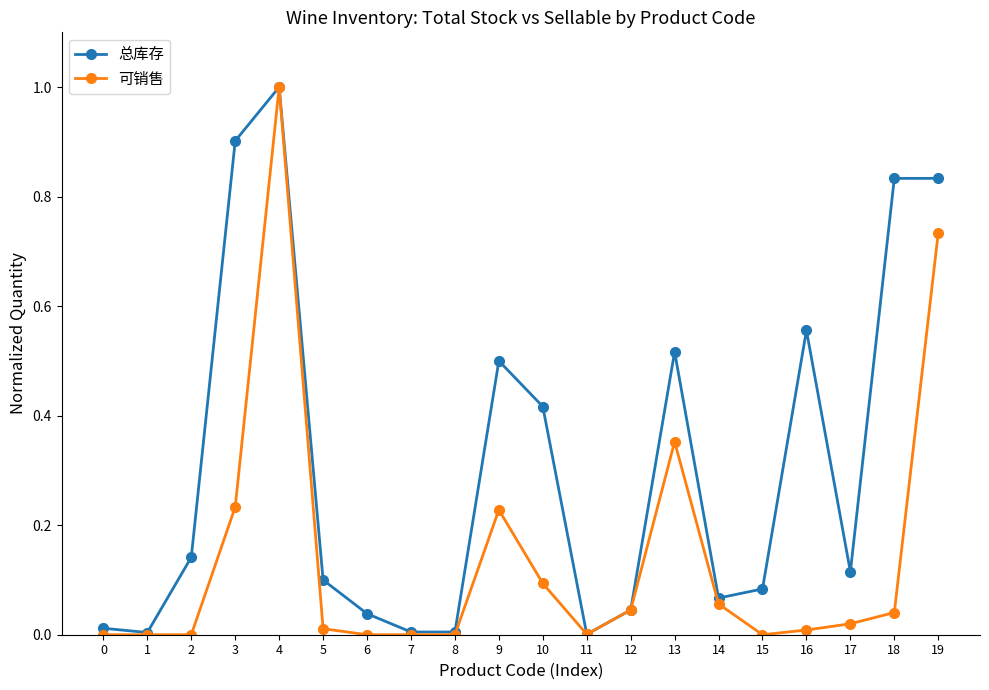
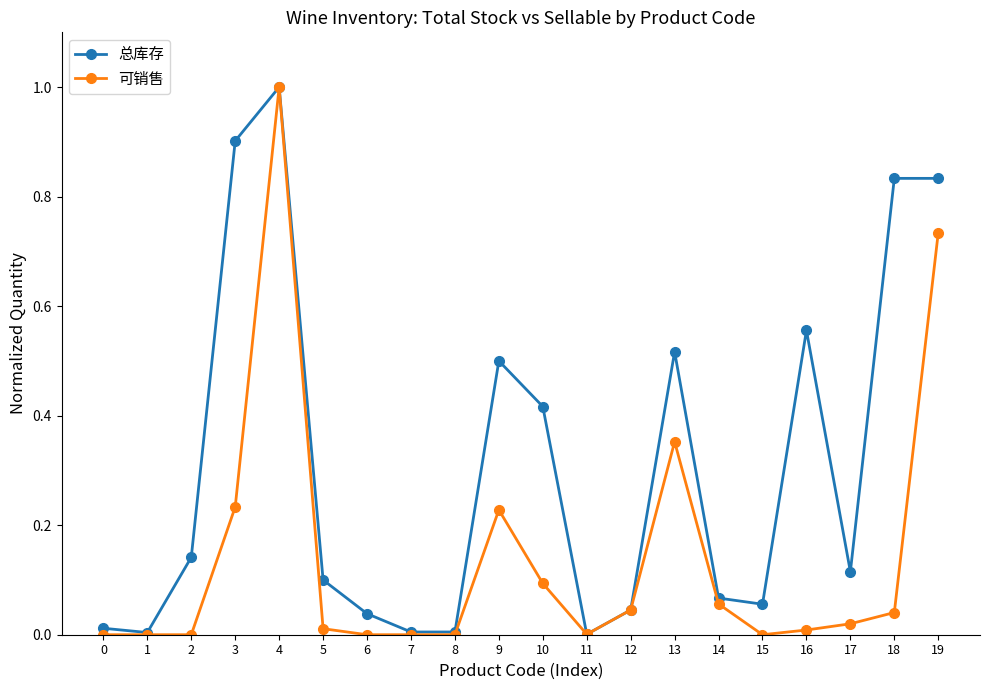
  {
    "总库存": {
      "0": 0.01,
      "2": 0.14,
      "3": 0.90,
      "5": 0.10,
      "6": 0.04,
      "7": 0.01,
      "8": 0.01,
      "9": 0.50,
      "10": 0.42,
      "13": 0.52,
      "14": 0.07,
-     "15": 0.08,
+     "15": 0.06,
      "16": 0.56,
      "17": 0.12,
      "18": 0.83,
      "19": 0.83
    },
    "可销售": {
      "0": 0.00,
      "2": 0.00,
      "3": 0.23,
      "5": 0.01,
      "6": 0.00,
      "7": 0.00,
      "8": 0.00,
      "9": 0.23,
      "10": 0.09,
      "13": 0.35,
      "14": 0.06,
      "15": 0.00,
      "16": 0.01,
      "17": 0.02,
      "18": 0.04,
      "19": 0.73
    }
  }
